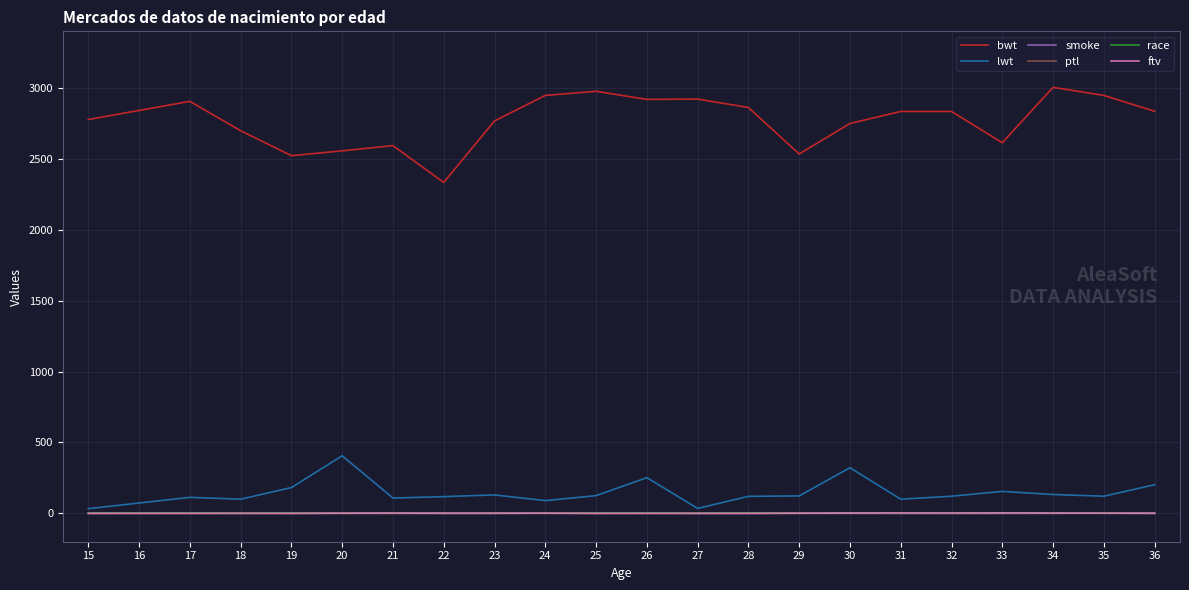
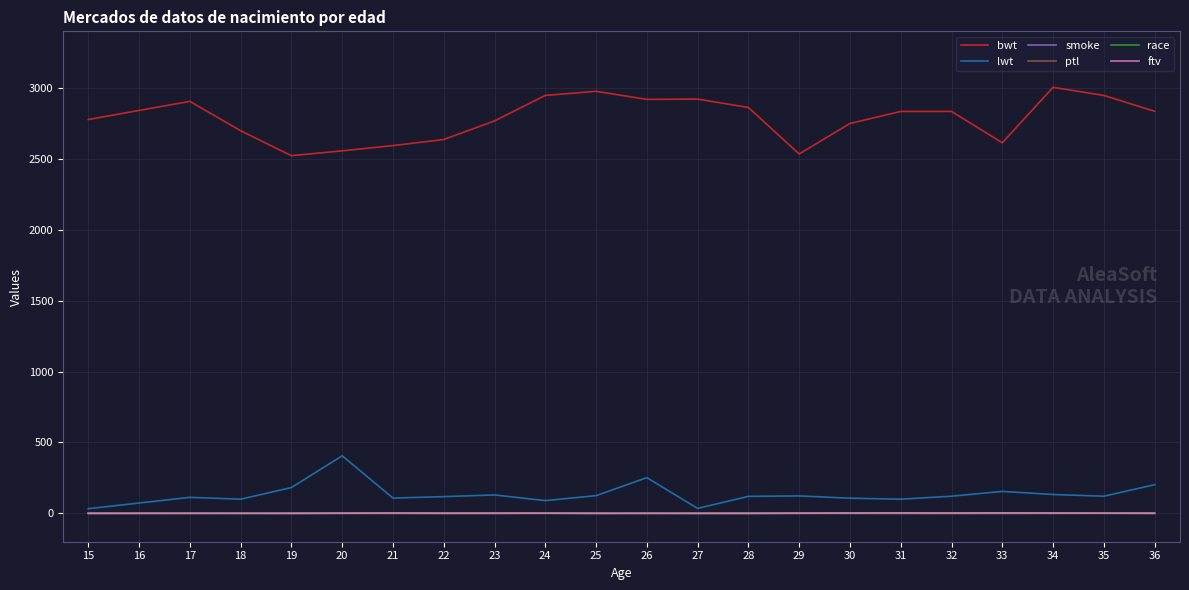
  {
    "bwt": {
      "15": 2780,
      "17": 2910,
      "18": 2700,
      "19": 2520,
      "20": 2560,
      "21": 2590,
-     "22": 2330,
+     "22": 2640,
      "23": 2770,
      "24": 2950,
      "25": 2980,
      "26": 2920,
      "27": 2920,
      "28": 2860,
      "29": 2540,
      "30": 2750,
      "31": 2840,
      "32": 2840,
      "33": 2610,
      "34": 3010,
      "35": 2950,
      "36": 2840
    },
    "lwt": {
      "15": 30,
      "17": 110,
      "18": 100,
      "19": 180,
      "20": 410,
      "21": 110,
      "22": 120,
      "23": 130,
      "24": 90,
      "25": 130,
      "26": 250,
      "27": 40,
      "28": 120,
      "29": 120,
-     "30": 320,
+     "30": 110,
      "31": 100,
      "32": 120,
      "33": 160,
      "34": 130,
      "35": 120,
      "36": 200
    },
    "ftv": {
      "15": 0,
      "17": 0,
      "18": 0,
      "19": 0,
      "20": 0,
      "21": 0,
      "22": 0,
      "23": 0,
      "24": 0,
      "25": 0,
      "26": 0,
      "27": 0,
      "28": 0,
      "29": 0,
      "30": 0,
      "31": 0,
      "32": 0,
      "33": 0,
      "34": 0,
      "35": 0,
      "36": 0
    }
  }
